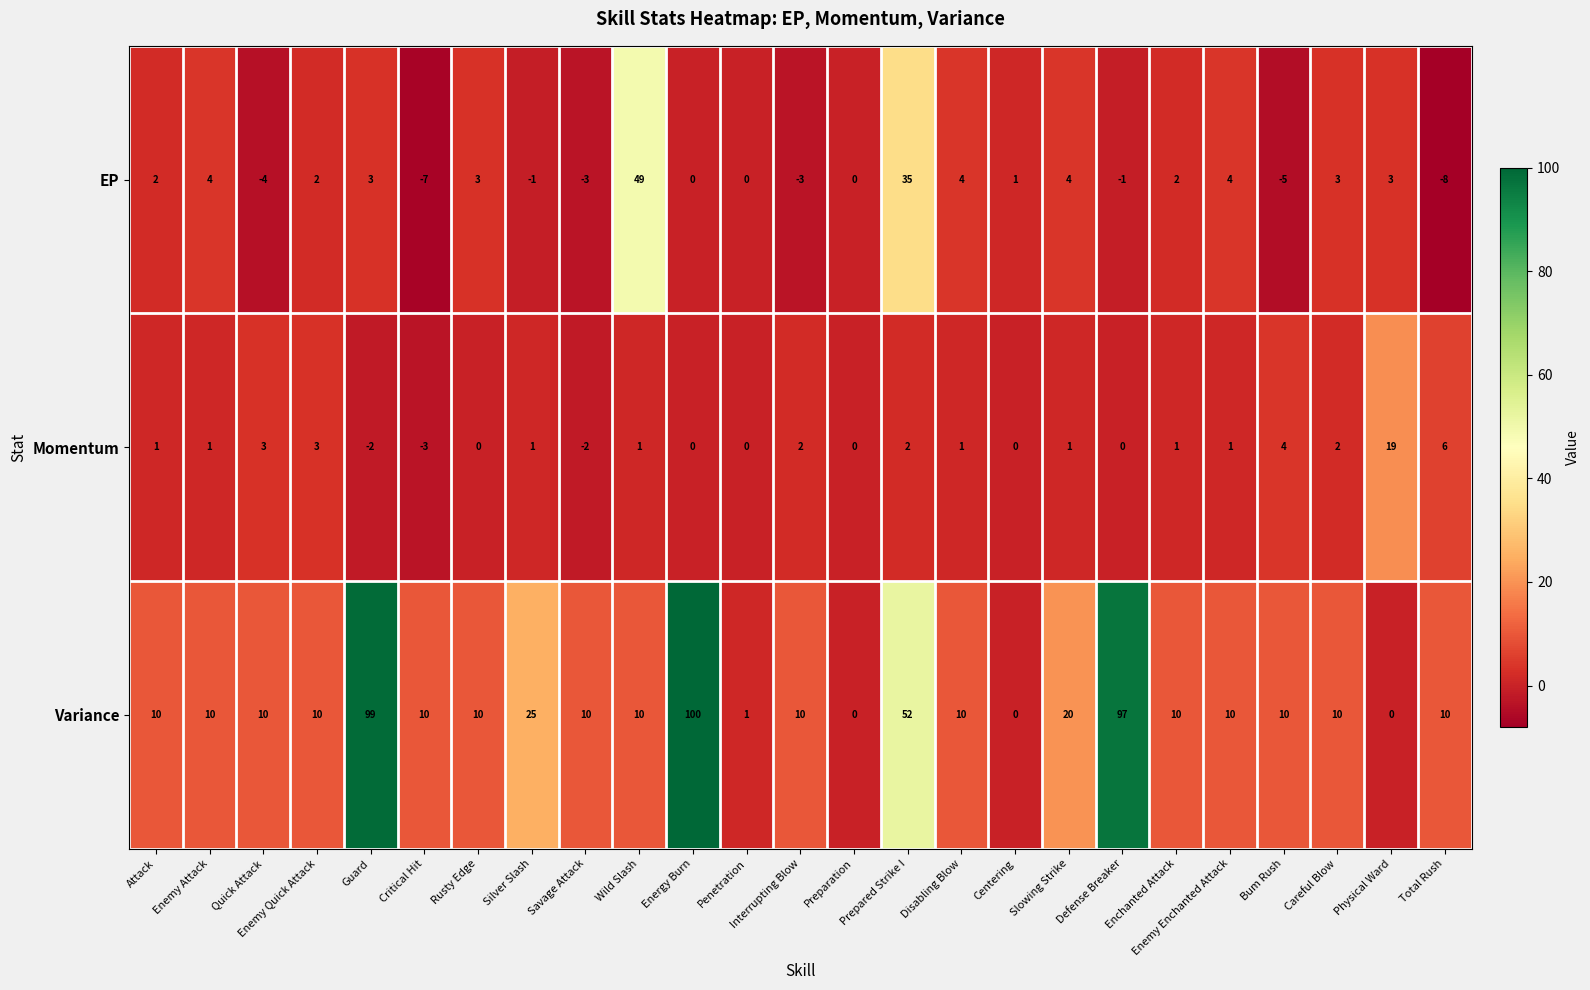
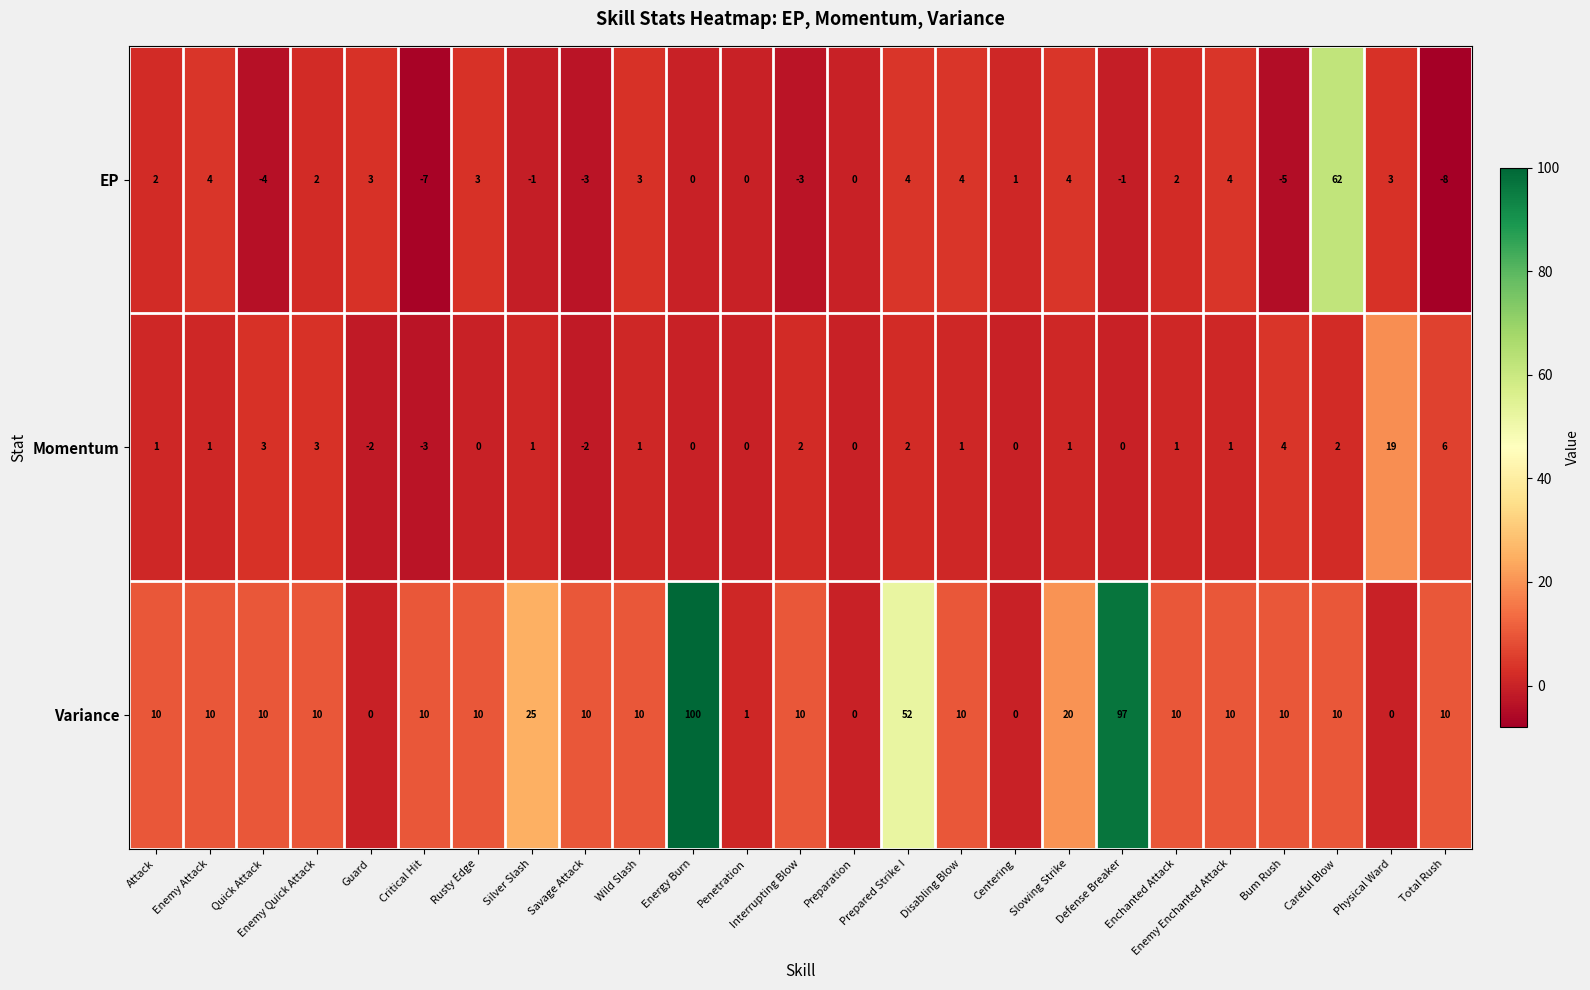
  {
    "EP": {
      "Attack": 2,
      "Enemy Attack": 4,
      "Quick Attack": -4,
      "Enemy Quick Attack": 2,
      "Guard": 3,
      "Critical Hit": -7,
      "Rusty Edge": 3,
      "Silver Slash": -1,
      "Savage Attack": -3,
-     "Wild Slash": 49,
+     "Wild Slash": 3,
      "Energy Burn": 0,
      "Penetration": 0,
      "Interrupting Blow": -3,
      "Preparation": 0,
-     "Prepared Strike I": 35,
+     "Prepared Strike I": 4,
      "Disabling Blow": 4,
      "Centering": 1,
      "Slowing Strike": 4,
      "Defense Breaker": -1,
      "Enchanted Attack": 2,
      "Enemy Enchanted Attack": 4,
      "Bum Rush": -5,
-     "Careful Blow": 3,
+     "Careful Blow": 62,
      "Physical Ward": 3,
      "Total Rush": -8
    },
    "Momentum": {
      "Attack": 1,
      "Enemy Attack": 1,
      "Quick Attack": 3,
      "Enemy Quick Attack": 3,
      "Guard": -2,
      "Critical Hit": -3,
      "Rusty Edge": 0,
      "Silver Slash": 1,
      "Savage Attack": -2,
      "Wild Slash": 1,
      "Energy Burn": 0,
      "Penetration": 0,
      "Interrupting Blow": 2,
      "Preparation": 0,
      "Prepared Strike I": 2,
      "Disabling Blow": 1,
      "Centering": 0,
      "Slowing Strike": 1,
      "Defense Breaker": 0,
      "Enchanted Attack": 1,
      "Enemy Enchanted Attack": 1,
      "Bum Rush": 4,
      "Careful Blow": 2,
      "Physical Ward": 19,
      "Total Rush": 6
    },
    "Variance": {
      "Attack": 10,
      "Enemy Attack": 10,
      "Quick Attack": 10,
      "Enemy Quick Attack": 10,
-     "Guard": 99,
+     "Guard": 0,
      "Critical Hit": 10,
      "Rusty Edge": 10,
      "Silver Slash": 25,
      "Savage Attack": 10,
      "Wild Slash": 10,
      "Energy Burn": 100,
      "Penetration": 1,
      "Interrupting Blow": 10,
      "Preparation": 0,
      "Prepared Strike I": 52,
      "Disabling Blow": 10,
      "Centering": 0,
      "Slowing Strike": 20,
      "Defense Breaker": 97,
      "Enchanted Attack": 10,
      "Enemy Enchanted Attack": 10,
      "Bum Rush": 10,
      "Careful Blow": 10,
      "Physical Ward": 0,
      "Total Rush": 10
    }
  }
